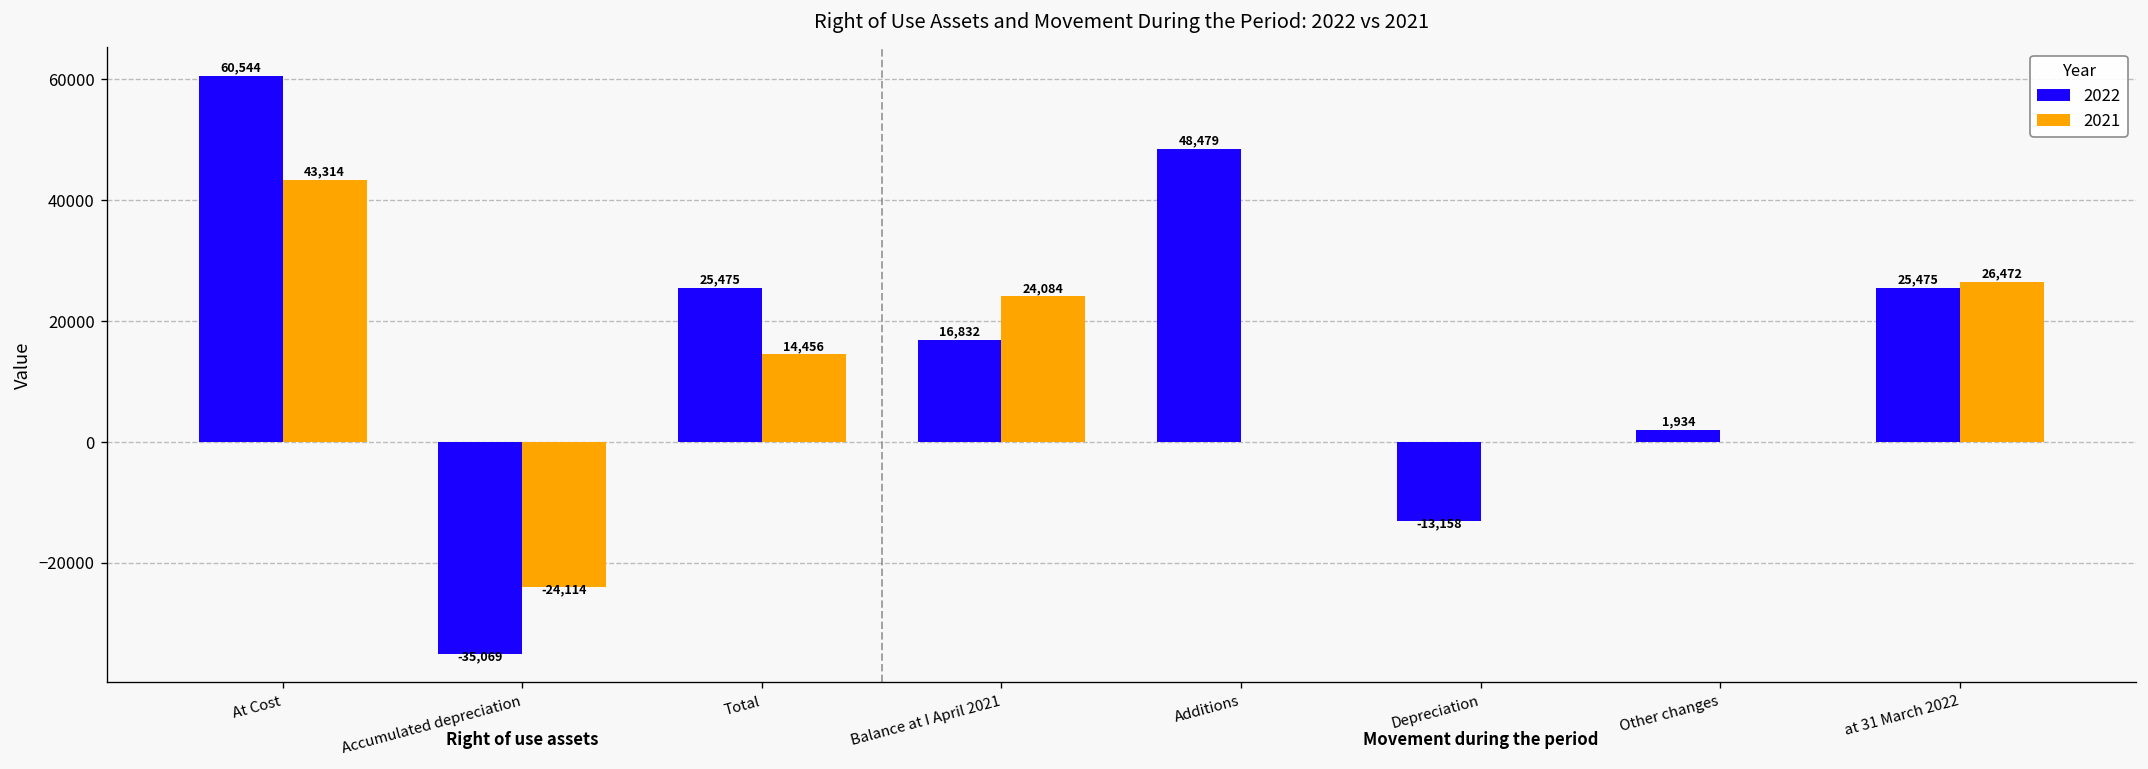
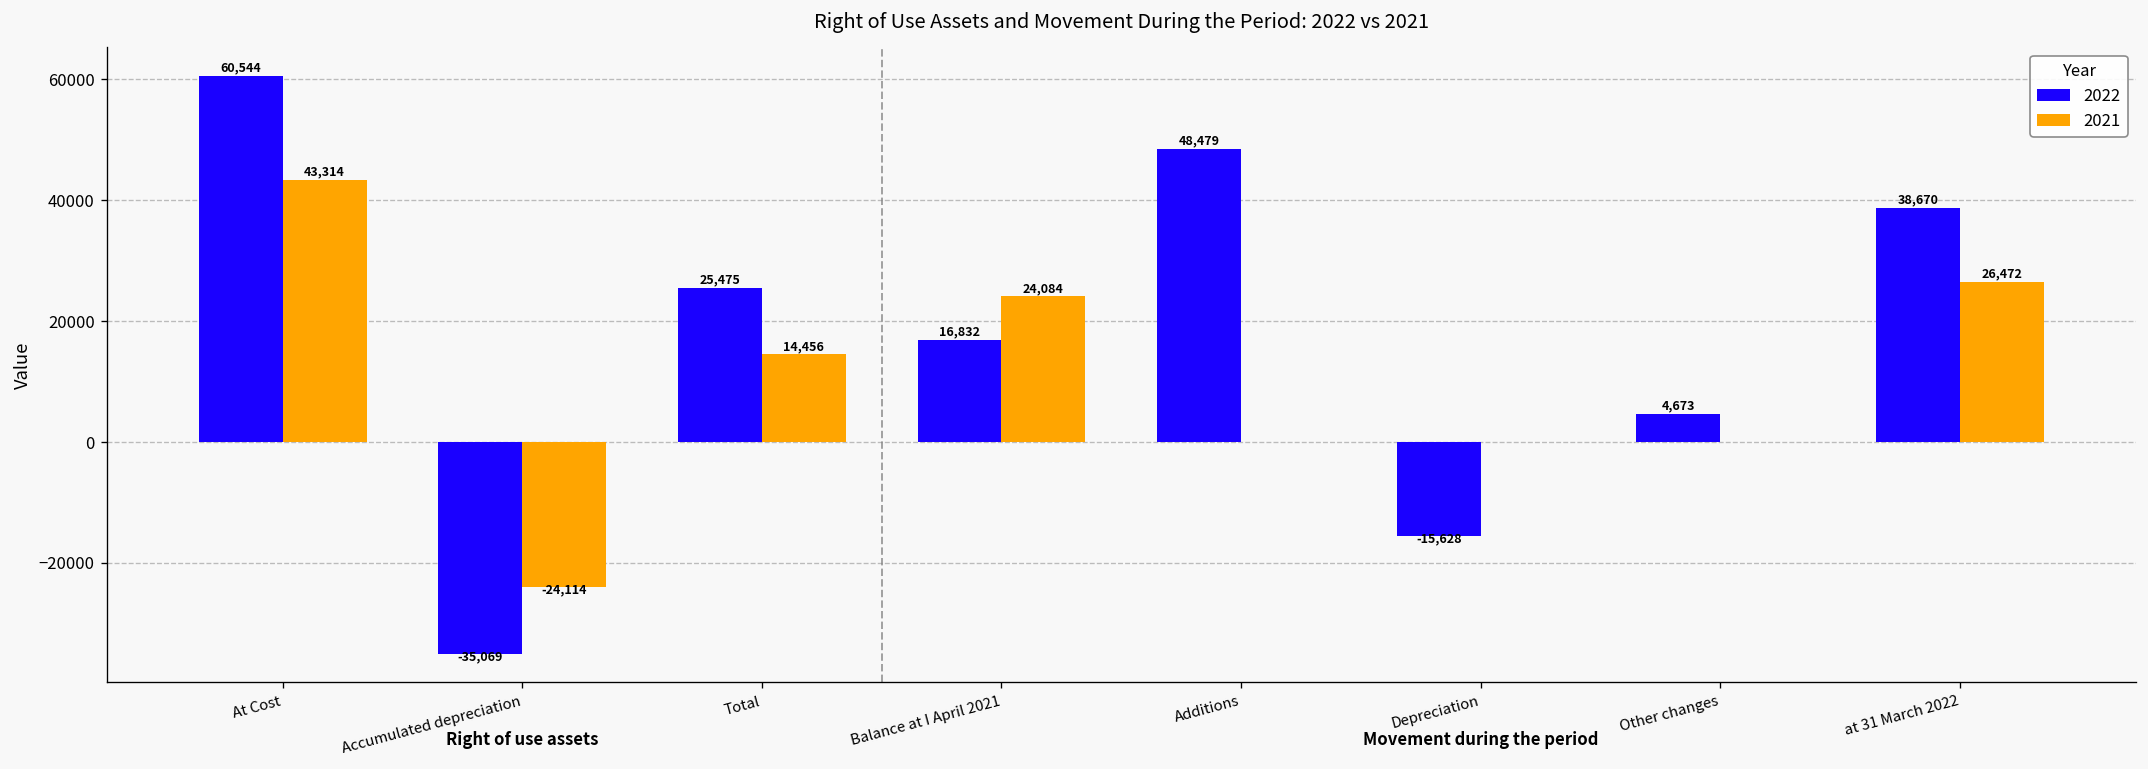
  {
    "2022": {
      "At Cost": "60,544",
      "Accumulated depreciation": "-35,069",
      "Total": "25,475",
      "Balance at I April 2021": "16,832",
      "Additions": "48,479",
-     "Depreciation": "-13,158",
-     "Other changes": "1,934",
-     "at 31 March 2022": "25,475"
+     "Depreciation": "-15,628",
+     "Other changes": "4,673",
+     "at 31 March 2022": "38,670"
    },
    "2021": {
      "At Cost": "43,314",
      "Accumulated depreciation": "-24,114",
      "Total": "14,456",
      "Balance at I April 2021": "24,084",
      "at 31 March 2022": "26,472"
    }
  }
